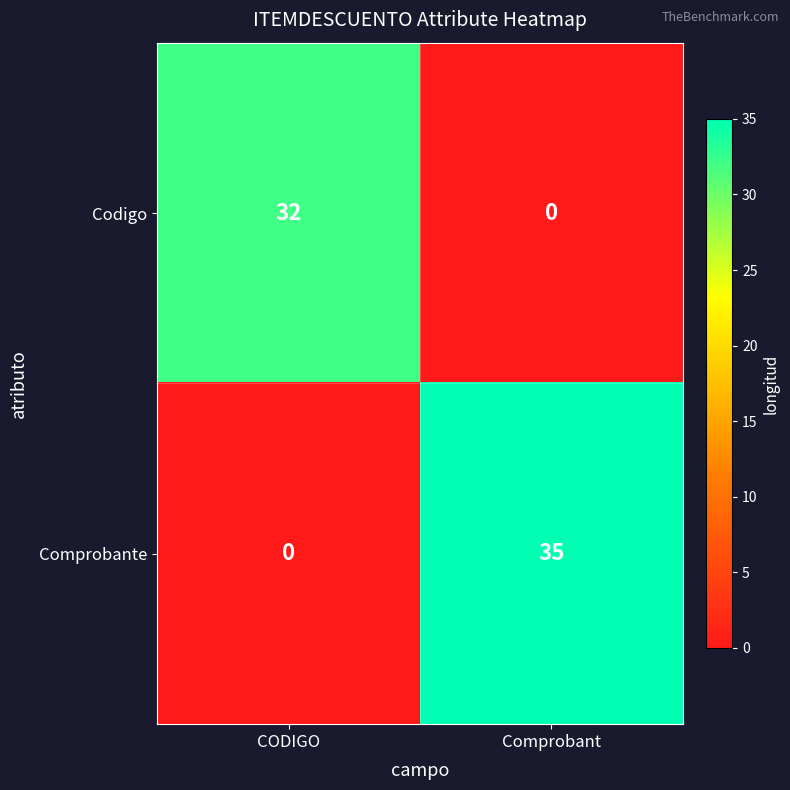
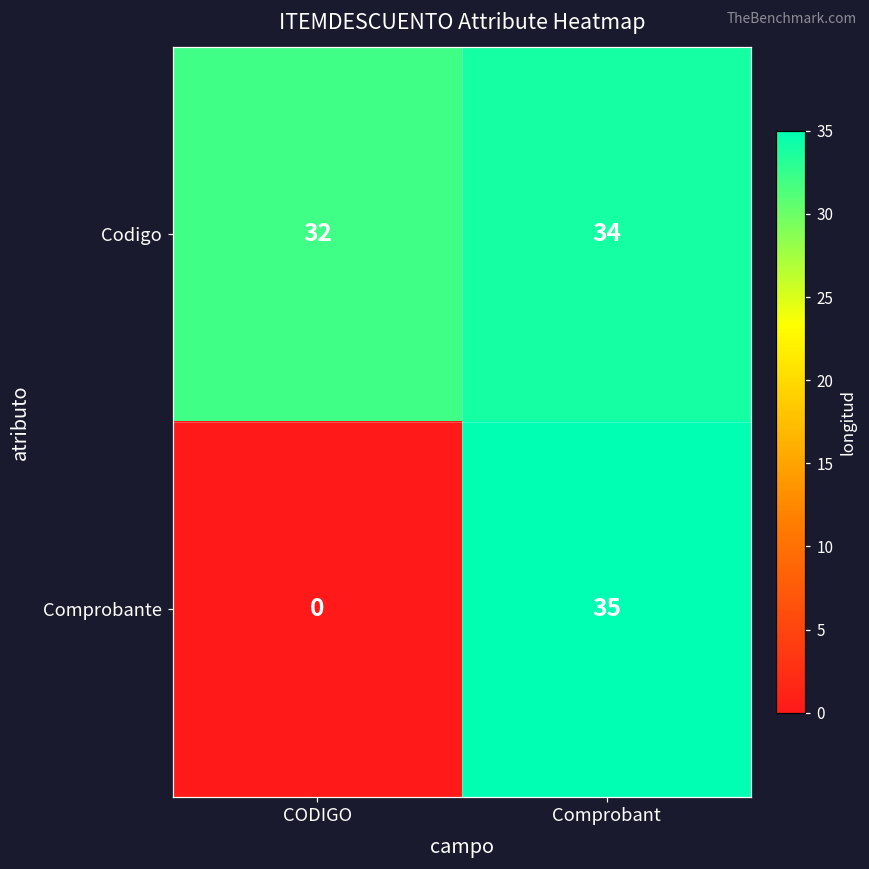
  {
    "Codigo": {
      "CODIGO": 32,
-     "Comprobant": 0
+     "Comprobant": 34
    },
    "Comprobante": {
      "CODIGO": 0,
      "Comprobant": 35
    }
  }
